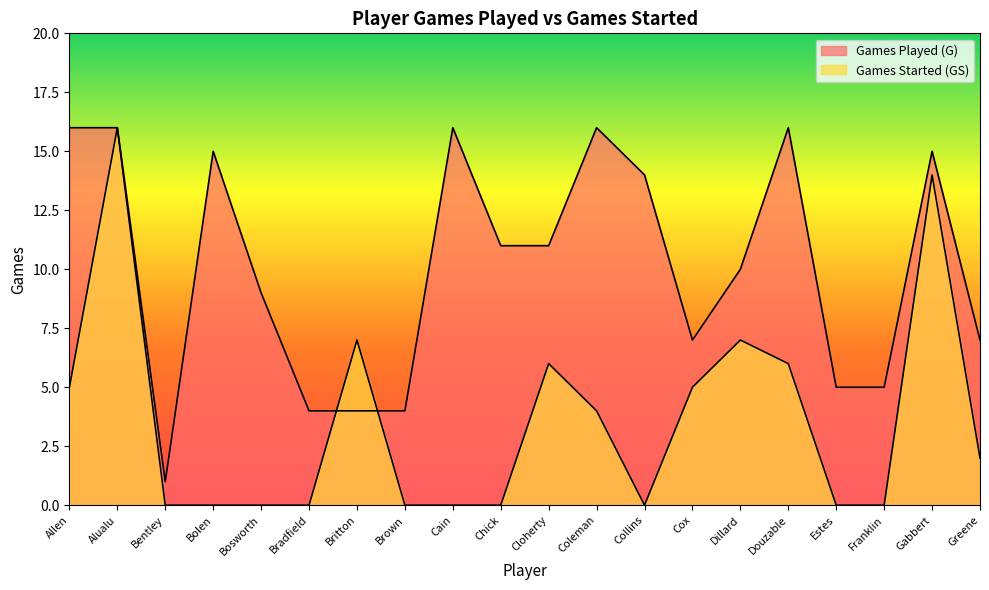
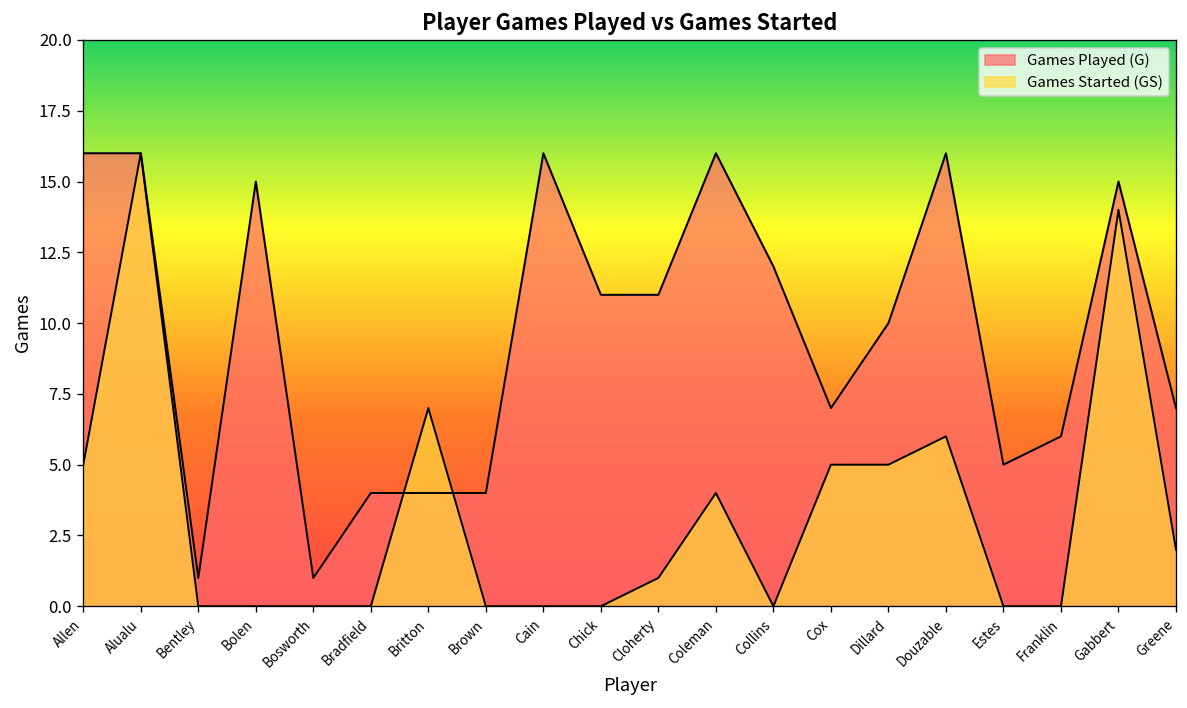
  {
    "Games Played (G)": {
      "Allen": 16,
      "Bentley": 1,
      "Bolen": 15,
-     "Bosworth": 9,
+     "Bosworth": 1,
      "Bradfield": 4,
      "Britton": 4,
      "Brown": 4,
      "Cain": 16,
      "Chick": 11,
      "Cloherty": 11,
      "Coleman": 16,
-     "Collins": 14,
+     "Collins": 12,
      "Cox": 7,
      "Dillard": 10,
      "Douzable": 16,
      "Estes": 5,
-     "Franklin": 5,
+     "Franklin": 6,
      "Gabbert": 15,
      "Greene": 7
    },
    "Games Started (GS)": {
      "Allen": 5,
      "Bentley": 0,
      "Bolen": 0,
      "Bosworth": 0,
      "Bradfield": 0,
      "Britton": 7,
      "Brown": 0,
      "Cain": 0,
      "Chick": 0,
-     "Cloherty": 6,
+     "Cloherty": 1,
      "Coleman": 4,
      "Collins": 0,
      "Cox": 5,
-     "Dillard": 7,
+     "Dillard": 5,
      "Douzable": 6,
      "Estes": 0,
      "Franklin": 0,
      "Gabbert": 14,
      "Greene": 2
    }
  }
